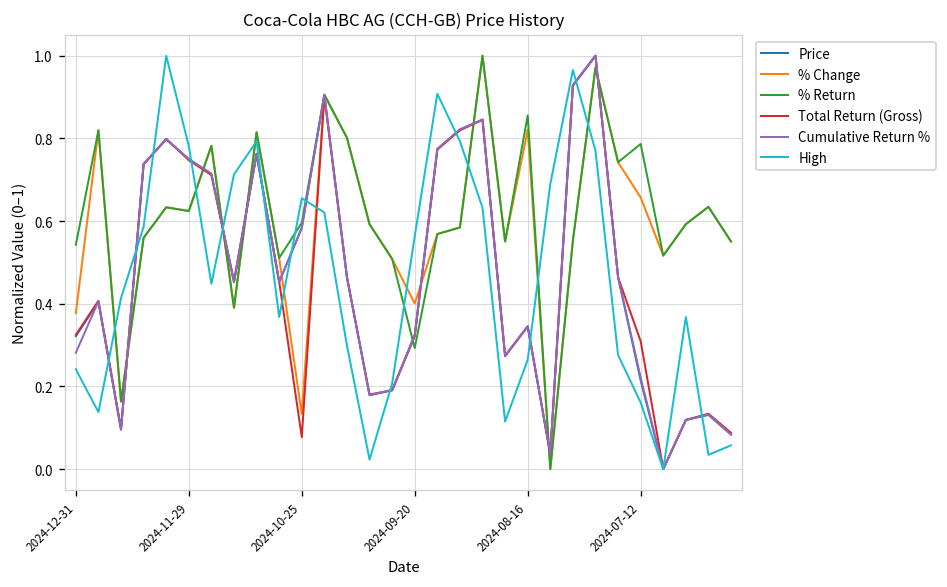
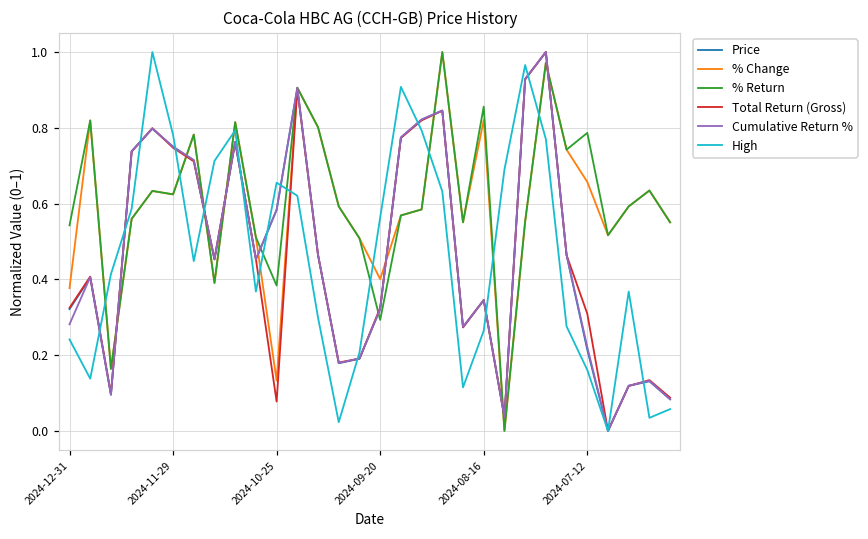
  {
    "% Change": {
      "2024-12-31": 0.38,
      "2024-10-25": 0.13,
      "2024-09-20": 0.40,
      "2024-08-16": 0.82,
      "2024-07-12": 0.66
    },
    "% Return": {
      "2024-12-31": 0.54,
-     "2024-10-25": 0.60,
+     "2024-10-25": 0.38,
      "2024-09-20": 0.29,
      "2024-08-16": 0.86,
      "2024-07-12": 0.79
    },
    "Total Return (Gross)": {
      "2024-10-25": 0.08,
      "2024-07-12": 0.31
    },
    "Cumulative Return %": {
      "2024-12-31": 0.28
    },
    "High": {
      "2024-12-31": 0.24,
      "2024-11-29": 0.78,
      "2024-10-25": 0.66,
      "2024-09-20": 0.56,
      "2024-08-16": 0.26,
      "2024-07-12": 0.16
    }
  }
